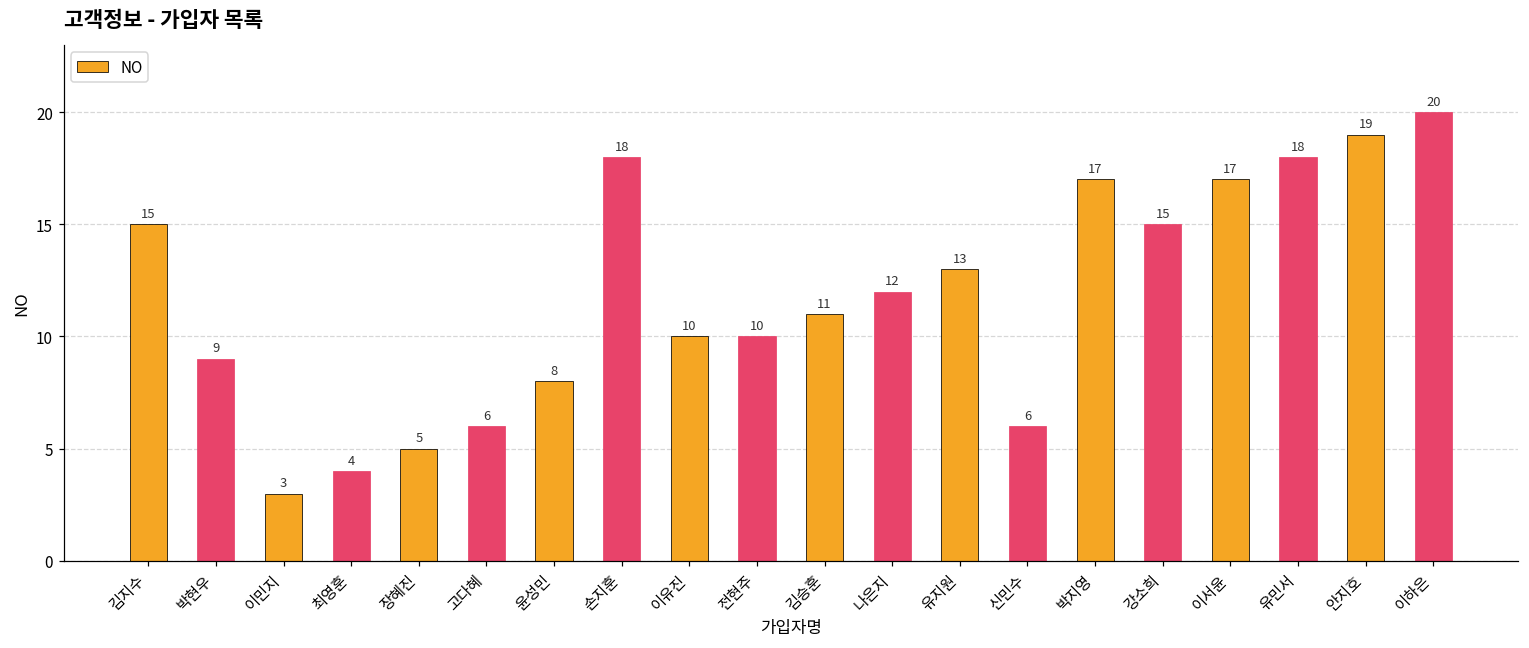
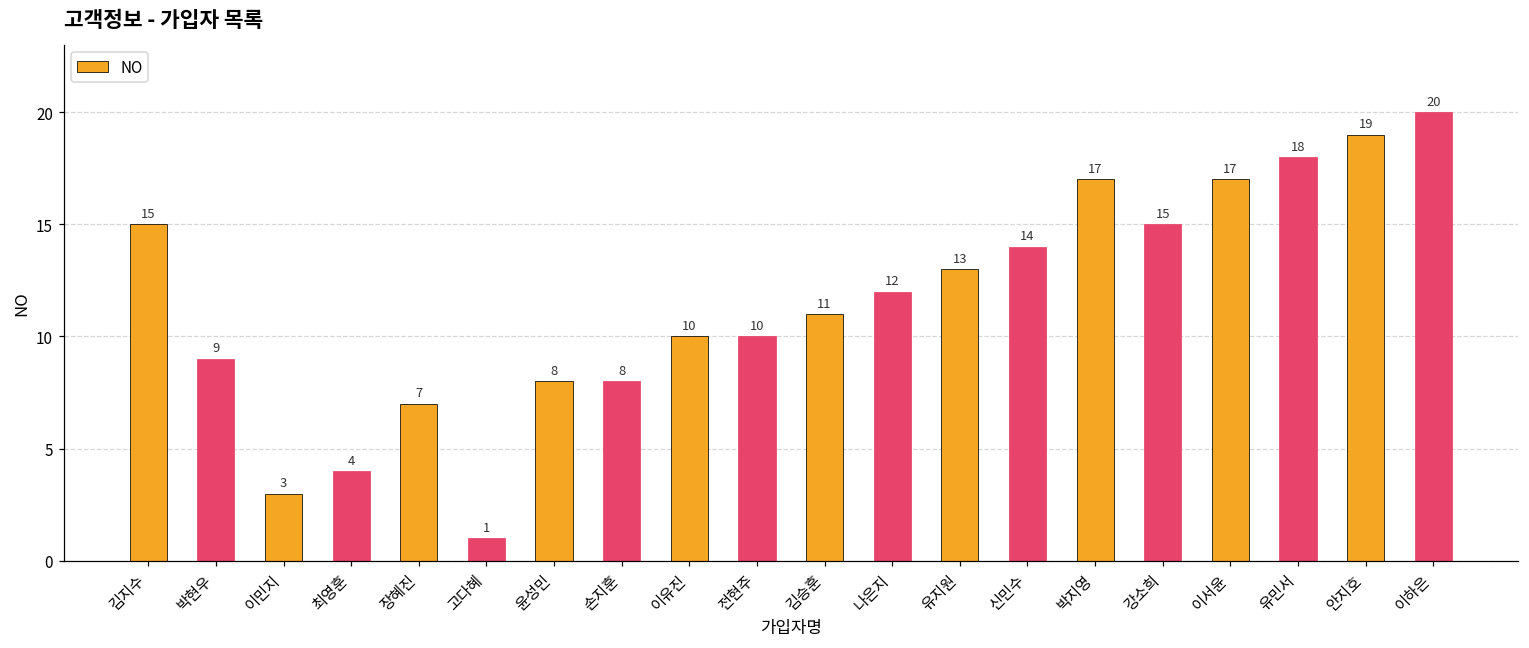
  {
    "김지수": 15,
    "박현우": 9,
    "이민지": 3,
    "최영훈": 4,
-   "장혜진": 5,
-   "고다혜": 6,
+   "장혜진": 7,
+   "고다혜": 1,
    "윤성민": 8,
-   "손지훈": 18,
+   "손지훈": 8,
    "이유진": 10,
    "전현주": 10,
    "김승훈": 11,
    "나은지": 12,
    "유지원": 13,
-   "신민수": 6,
+   "신민수": 14,
    "박지영": 17,
    "강소희": 15,
    "이서윤": 17,
    "유민서": 18,
    "안지호": 19,
    "이하은": 20
  }
